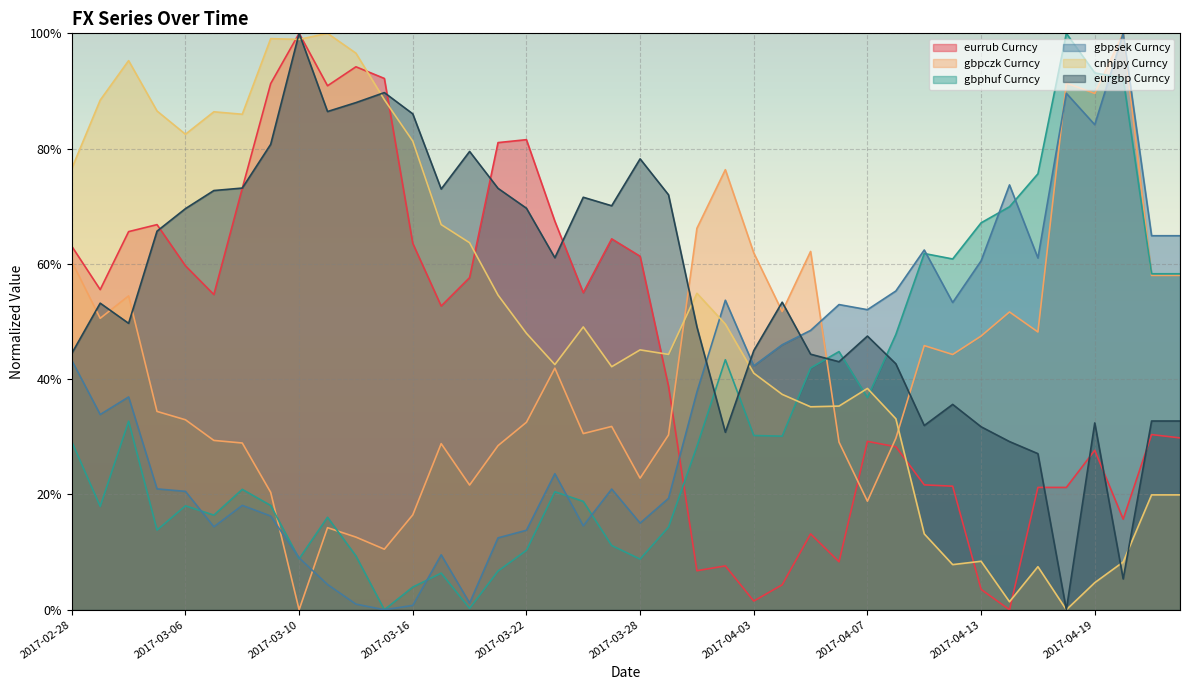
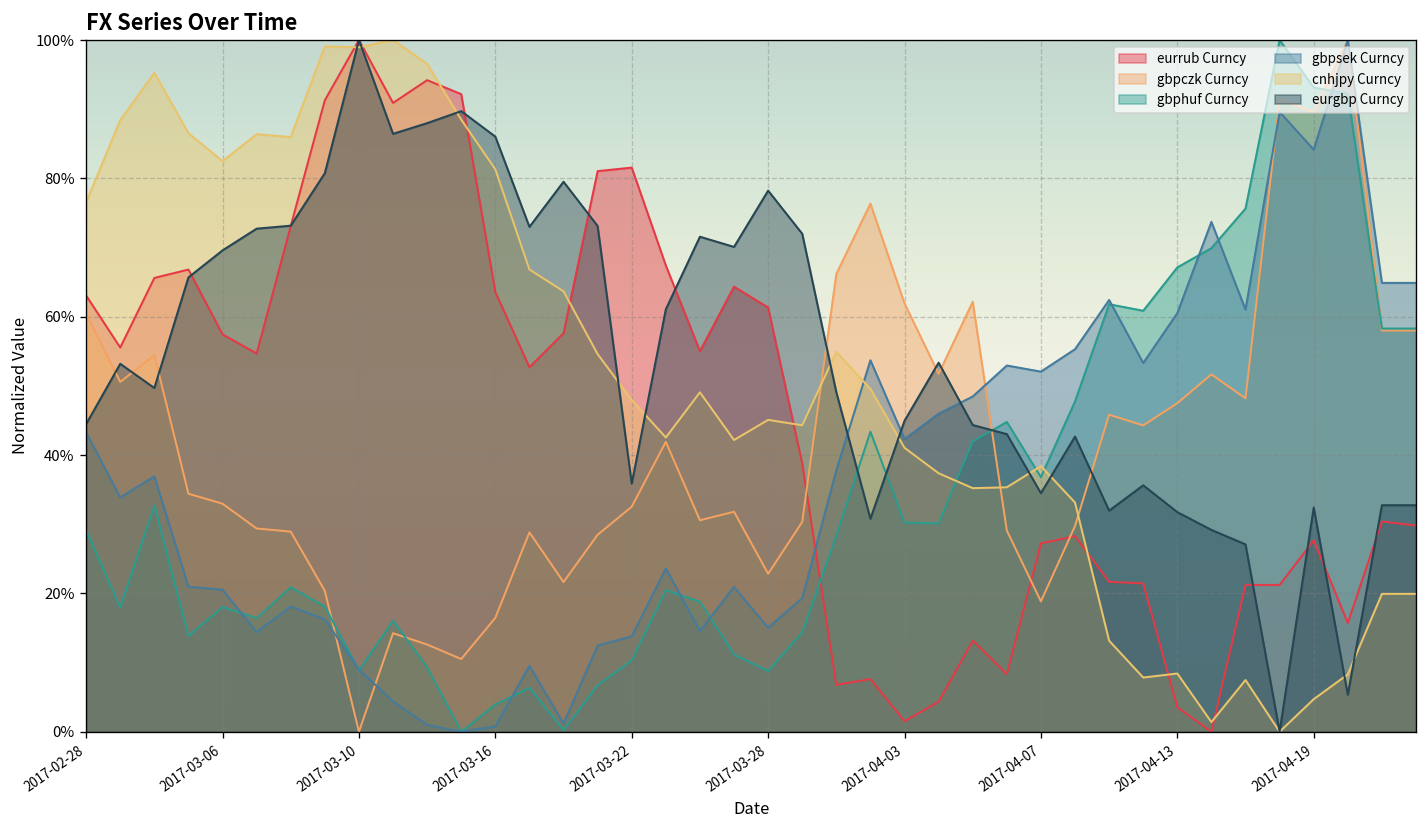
  {
    "eurrub Curncy": {
      "2017-02-28": "63%",
-     "2017-03-06": "60%",
+     "2017-03-06": "57%",
      "2017-03-16": "64%",
      "2017-03-22": "82%",
      "2017-03-28": "61%",
      "2017-04-03": "2%",
-     "2017-04-07": "29%",
+     "2017-04-07": "27%",
      "2017-04-13": "4%",
      "2017-04-19": "28%"
    },
    "eurgbp Curncy": {
      "2017-02-28": "44%",
      "2017-03-06": "70%",
      "2017-03-16": "86%",
-     "2017-03-22": "70%",
+     "2017-03-22": "36%",
      "2017-03-28": "78%",
      "2017-04-03": "45%",
-     "2017-04-07": "47%",
+     "2017-04-07": "34%",
      "2017-04-13": "32%",
      "2017-04-19": "32%"
    }
  }
